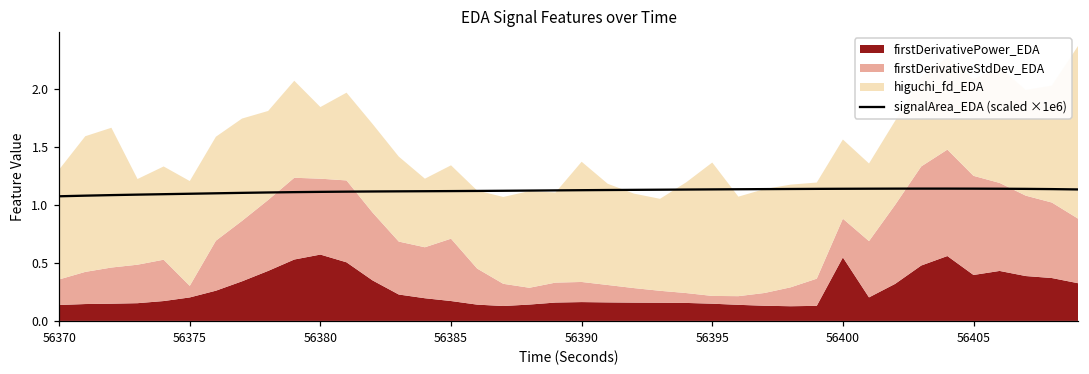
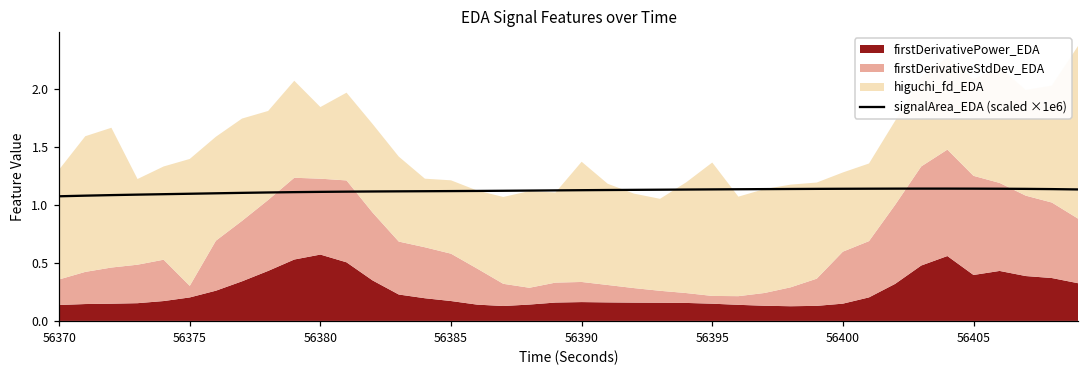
  {
    "signalArea_EDA (scaled ×1e6)": {
      "56370": 1.07,
      "56375": 1.10,
      "56380": 1.11,
      "56385": 1.12,
      "56390": 1.13,
      "56395": 1.13,
      "56400": 1.14,
      "56405": 1.14
    },
    "firstDerivativePower_EDA": {
      "56370": 0.14,
      "56375": 0.20,
      "56380": 0.57,
      "56385": 0.17,
      "56390": 0.16,
      "56395": 0.15,
-     "56400": 0.55,
+     "56400": 0.15,
      "56405": 0.40
    },
    "firstDerivativeStdDev_EDA": {
      "56370": 0.22,
      "56375": 0.10,
      "56380": 0.65,
-     "56385": 0.54,
+     "56385": 0.41,
      "56390": 0.17,
      "56395": 0.07,
-     "56400": 0.33,
+     "56400": 0.45,
      "56405": 0.85
    },
    "higuchi_fd_EDA": {
      "56370": 0.95,
-     "56375": 0.90,
+     "56375": 1.09,
      "56380": 0.62,
      "56385": 0.63,
      "56390": 1.04,
      "56395": 1.15,
      "56400": 0.68
    }
  }
